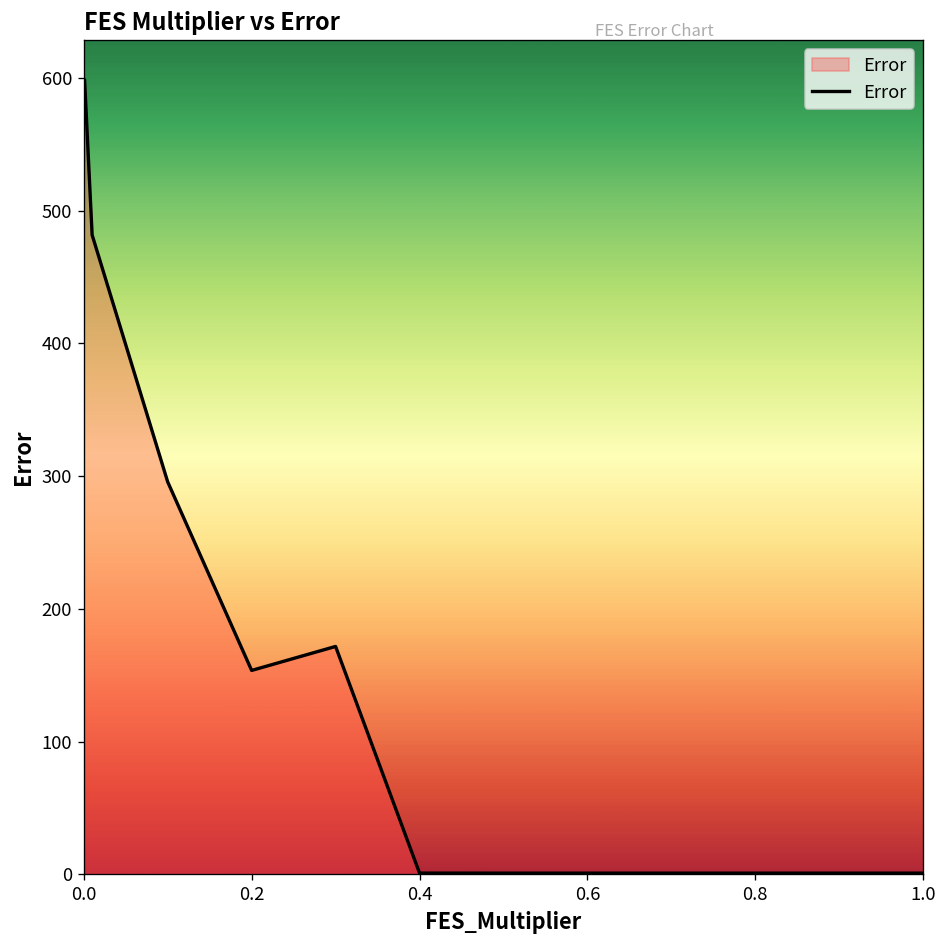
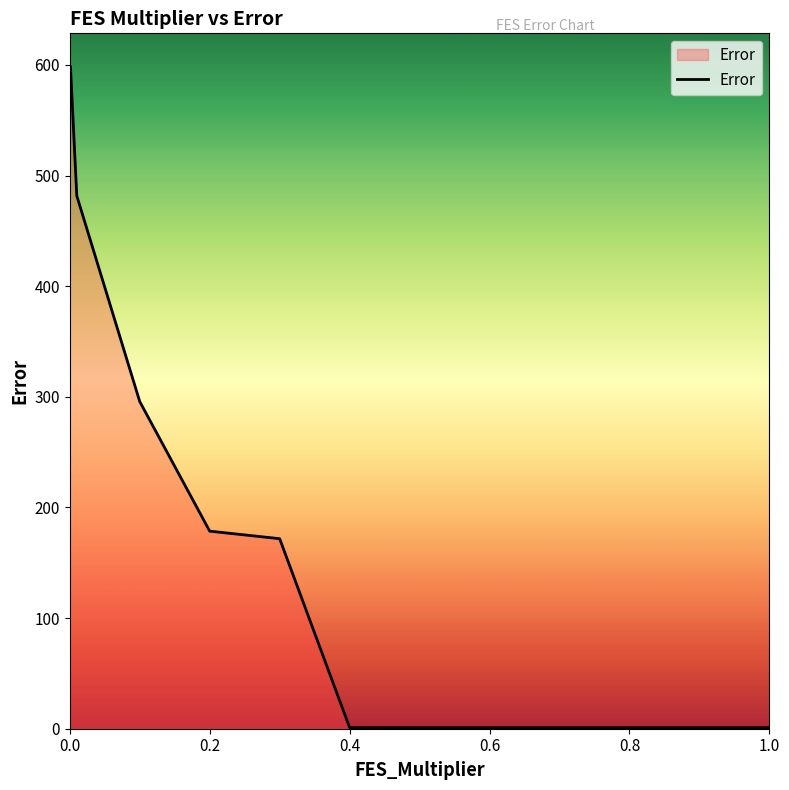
  {
    "0.0": 599,
-   "0.2": 154,
+   "0.2": 179,
    "0.4": 1,
    "0.6": 1,
    "0.8": 1,
    "1.0": 1
  }
